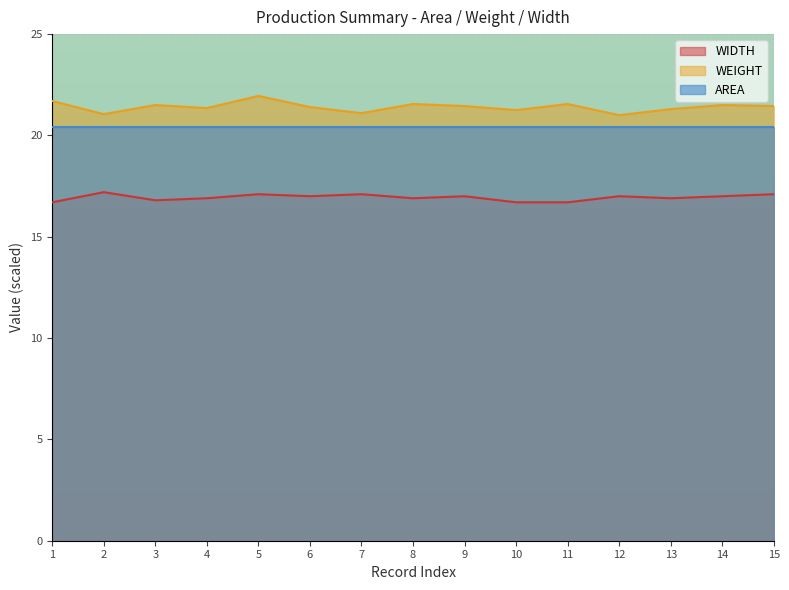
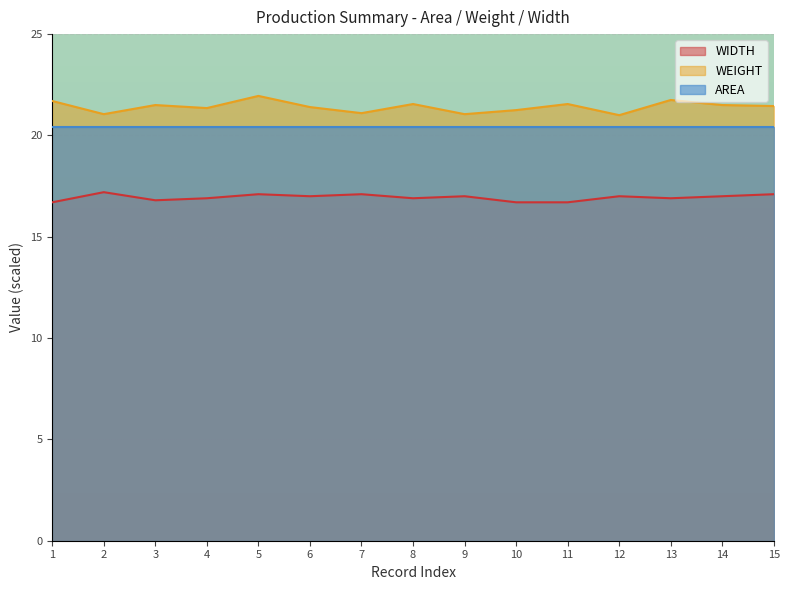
  {
    "WIDTH": {
      "1": 16.7,
      "2": 17.2,
      "3": 16.8,
      "4": 16.9,
      "5": 17.1,
      "6": 17.0,
      "7": 17.1,
      "8": 16.9,
      "9": 17.0,
      "10": 16.7,
      "11": 16.7,
      "12": 17.0,
      "13": 16.9,
      "14": 17.0,
      "15": 17.1
    },
    "WEIGHT": {
      "1": 21.7,
      "2": 21.1,
      "3": 21.5,
      "4": 21.3,
      "5": 22.0,
      "6": 21.4,
      "7": 21.1,
      "8": 21.5,
-     "9": 21.5,
+     "9": 21.1,
      "10": 21.3,
      "11": 21.5,
      "12": 21.0,
-     "13": 21.3,
+     "13": 21.8,
      "14": 21.5,
      "15": 21.5
    },
    "AREA": {
      "1": 20.4,
      "2": 20.4,
      "3": 20.4,
      "4": 20.4,
      "5": 20.4,
      "6": 20.4,
      "7": 20.4,
      "8": 20.4,
      "9": 20.4,
      "10": 20.4,
      "11": 20.4,
      "12": 20.4,
      "13": 20.4,
      "14": 20.4,
      "15": 20.4
    }
  }
